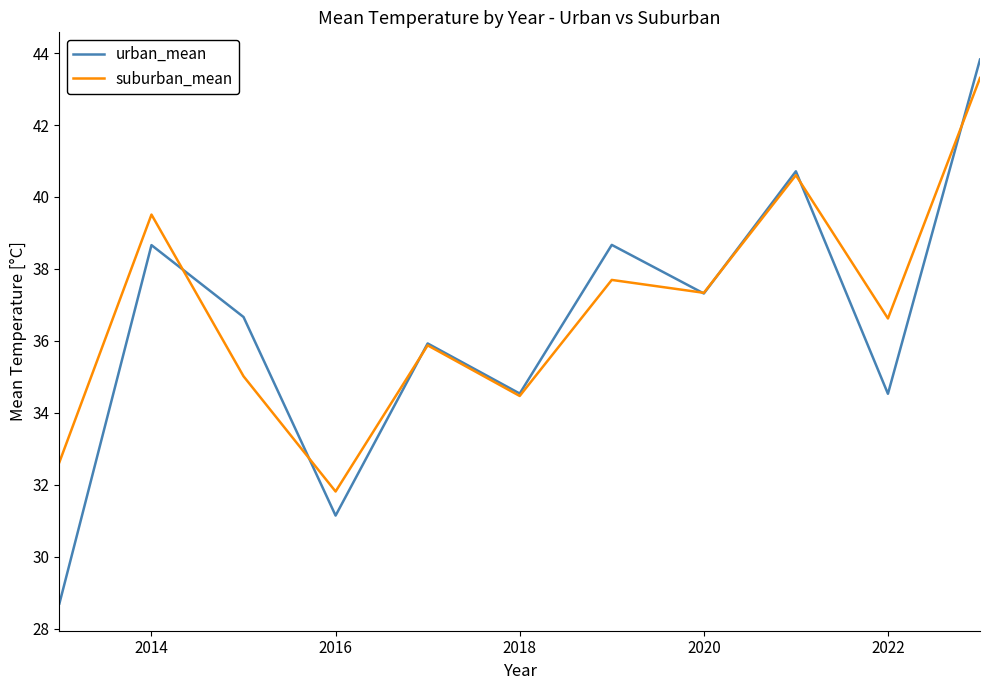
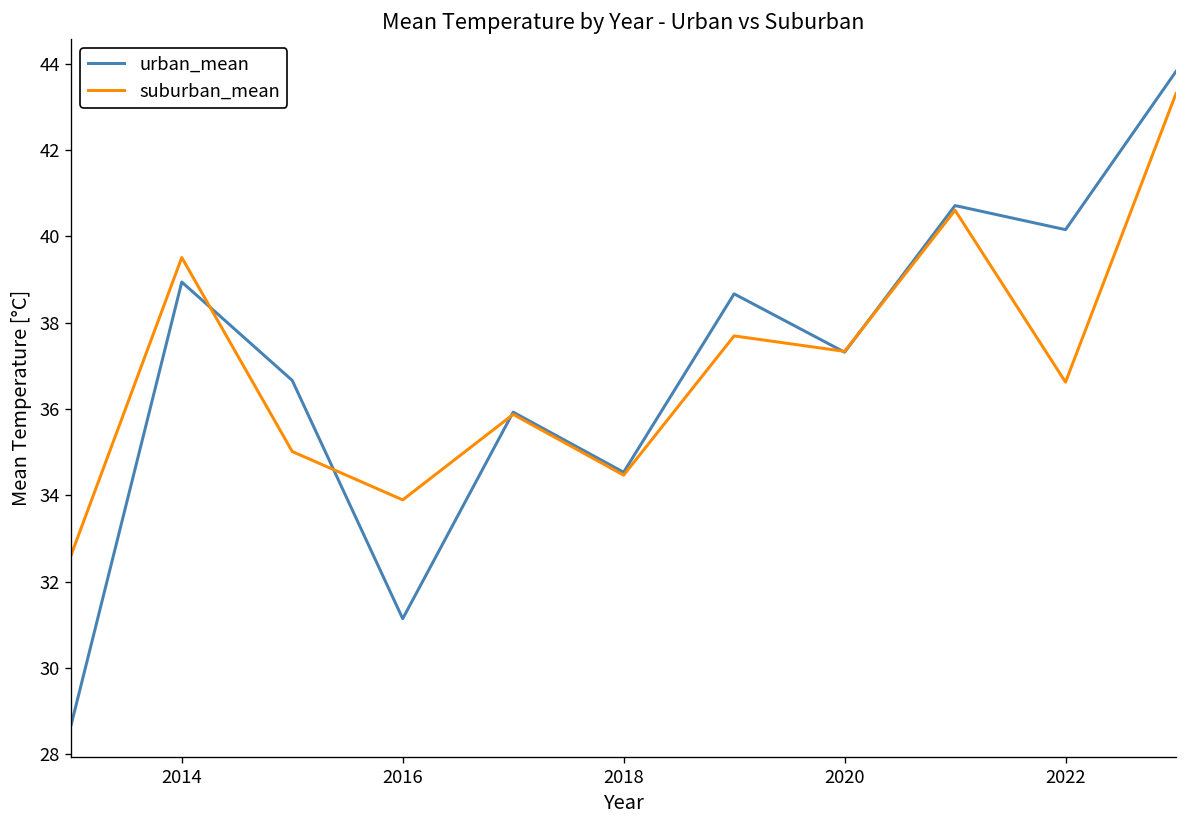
  {
    "urban_mean": {
-     "2014": 38.7,
+     "2014": 38.9,
      "2016": 31.1,
-     "2022": 34.5
+     "2022": 40.2
    },
    "suburban_mean": {
      "2014": 39.5,
-     "2016": 31.8,
+     "2016": 33.9,
      "2022": 36.6
    }
  }
